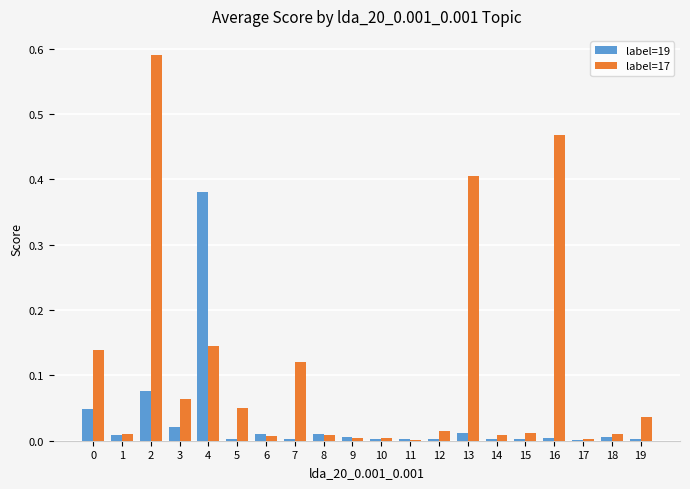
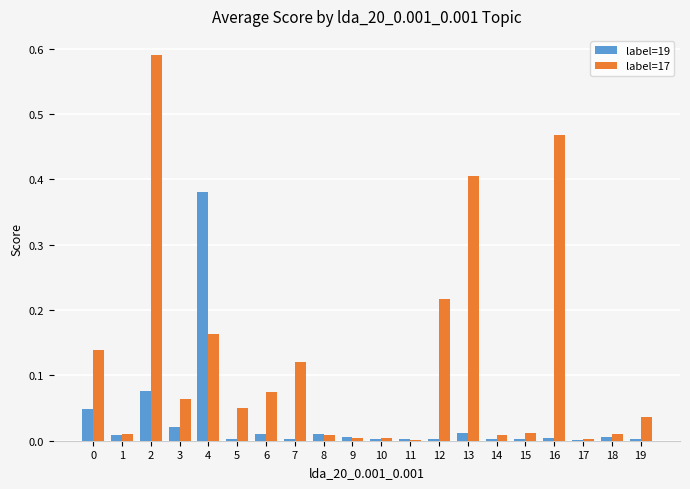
  {
    "label=19": {
      "0": 0.05,
      "1": 0.01,
      "2": 0.08,
      "3": 0.02,
      "4": 0.38,
      "6": 0.01,
      "8": 0.01,
      "9": 0.01,
      "13": 0.01,
      "16": 0.00,
      "18": 0.01
    },
    "label=17": {
      "0": 0.14,
      "1": 0.01,
      "2": 0.59,
      "3": 0.06,
-     "4": 0.14,
+     "4": 0.16,
      "5": 0.05,
-     "6": 0.01,
+     "6": 0.07,
      "7": 0.12,
      "8": 0.01,
      "9": 0.00,
      "10": 0.00,
-     "12": 0.01,
+     "12": 0.22,
      "13": 0.41,
      "14": 0.01,
      "15": 0.01,
      "16": 0.47,
      "18": 0.01,
      "19": 0.04
    }
  }
